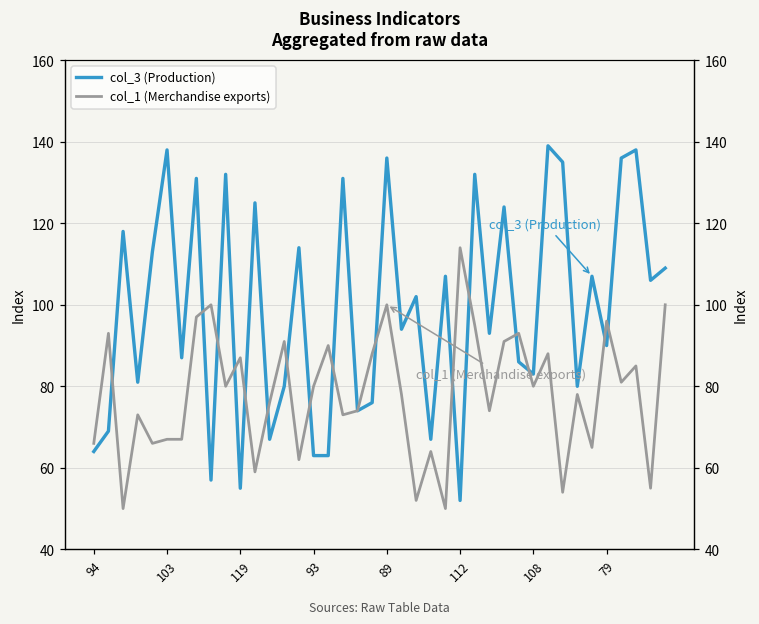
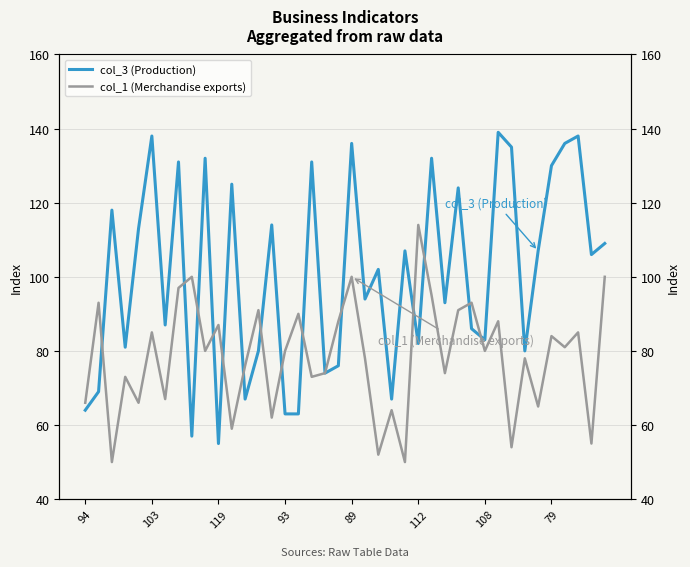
  {
    "col_3 (Production)": {
      "94": 64,
      "103": 138,
      "119": 55,
      "93": 63,
      "89": 136,
-     "112": 52,
-     "79": 90
+     "112": 82,
+     "79": 130
    },
    "col_1 (Merchandise exports)": {
      "94": 66,
-     "103": 67,
+     "103": 85,
      "119": 87,
      "93": 80,
      "89": 100,
      "112": 114,
      "108": 80,
-     "79": 96
+     "79": 84
    }
  }
